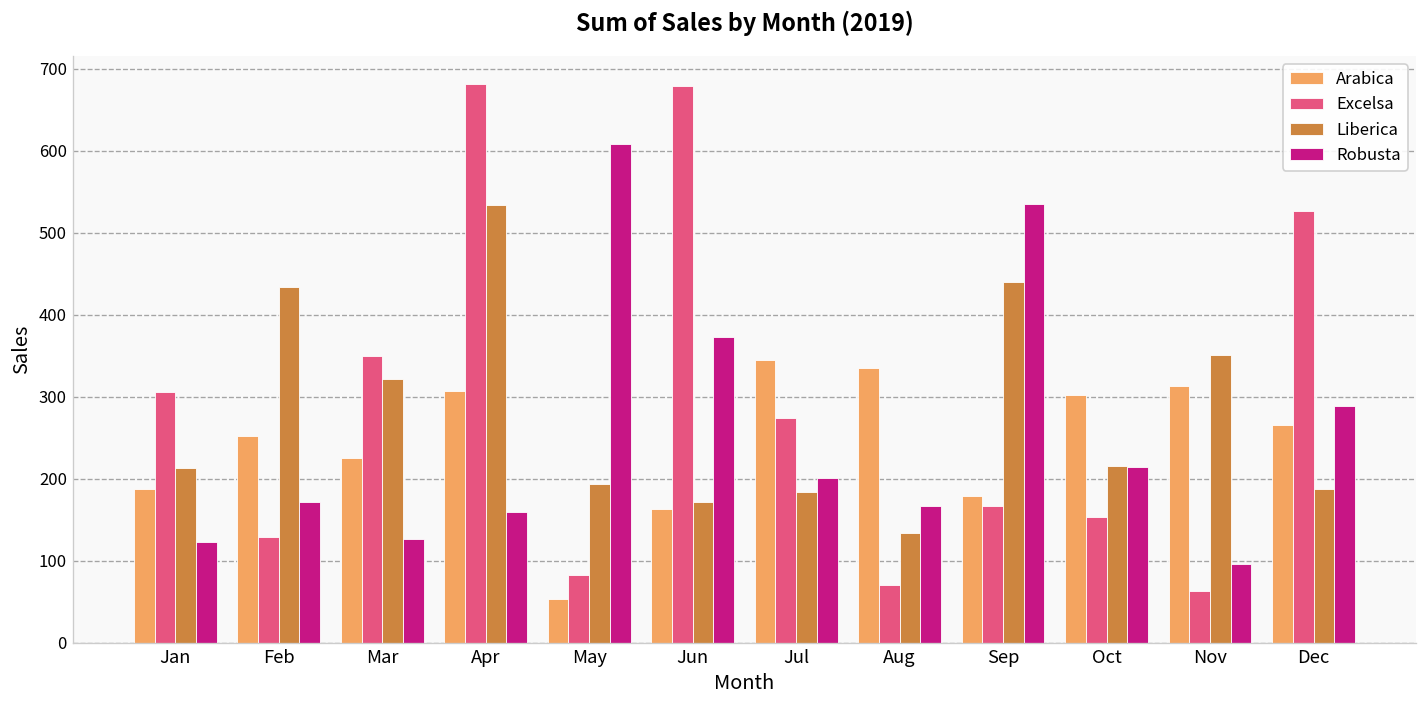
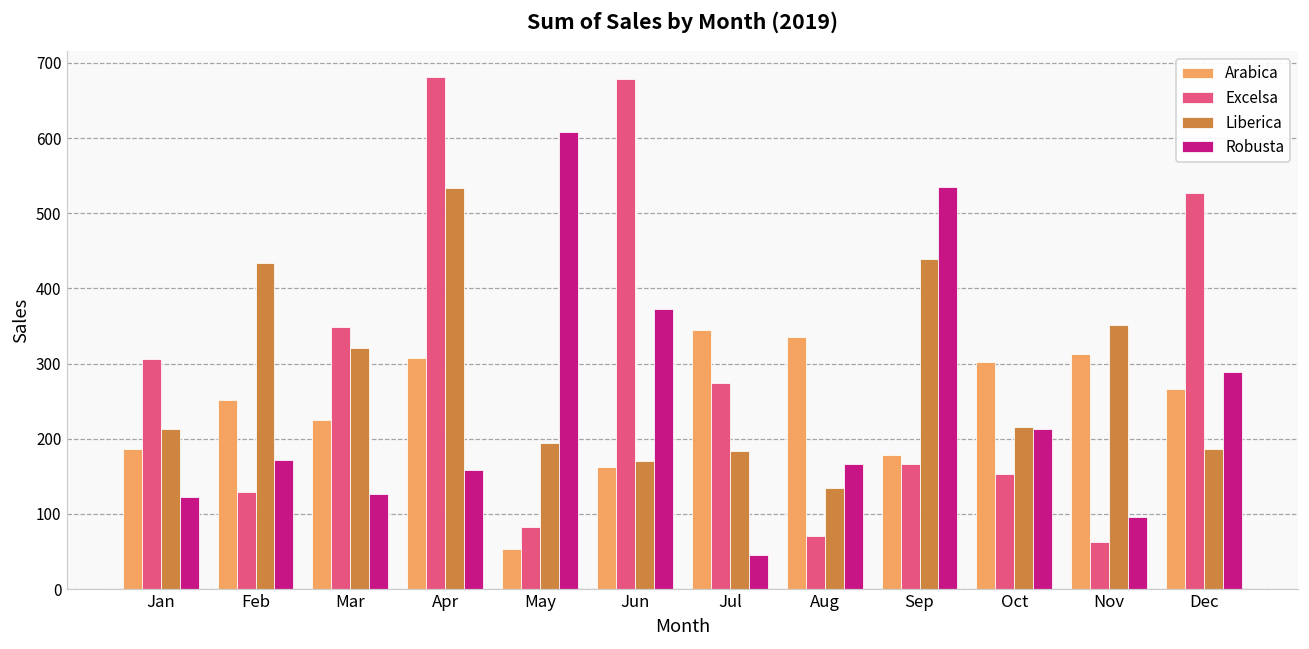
  {
    "Excelsa": {
      "Jan": 310,
      "Feb": 130,
      "Mar": 350,
      "Apr": 680,
      "May": 80,
      "Jun": 680,
      "Jul": 270,
      "Aug": 70,
      "Sep": 170,
      "Oct": 150,
      "Nov": 60,
      "Dec": 530
    },
    "Robusta": {
      "Jan": 120,
      "Feb": 170,
      "Mar": 130,
      "Apr": 160,
      "May": 610,
      "Jun": 370,
-     "Jul": 200,
+     "Jul": 40,
      "Aug": 170,
      "Sep": 530,
      "Oct": 210,
      "Nov": 100,
      "Dec": 290
    }
  }
